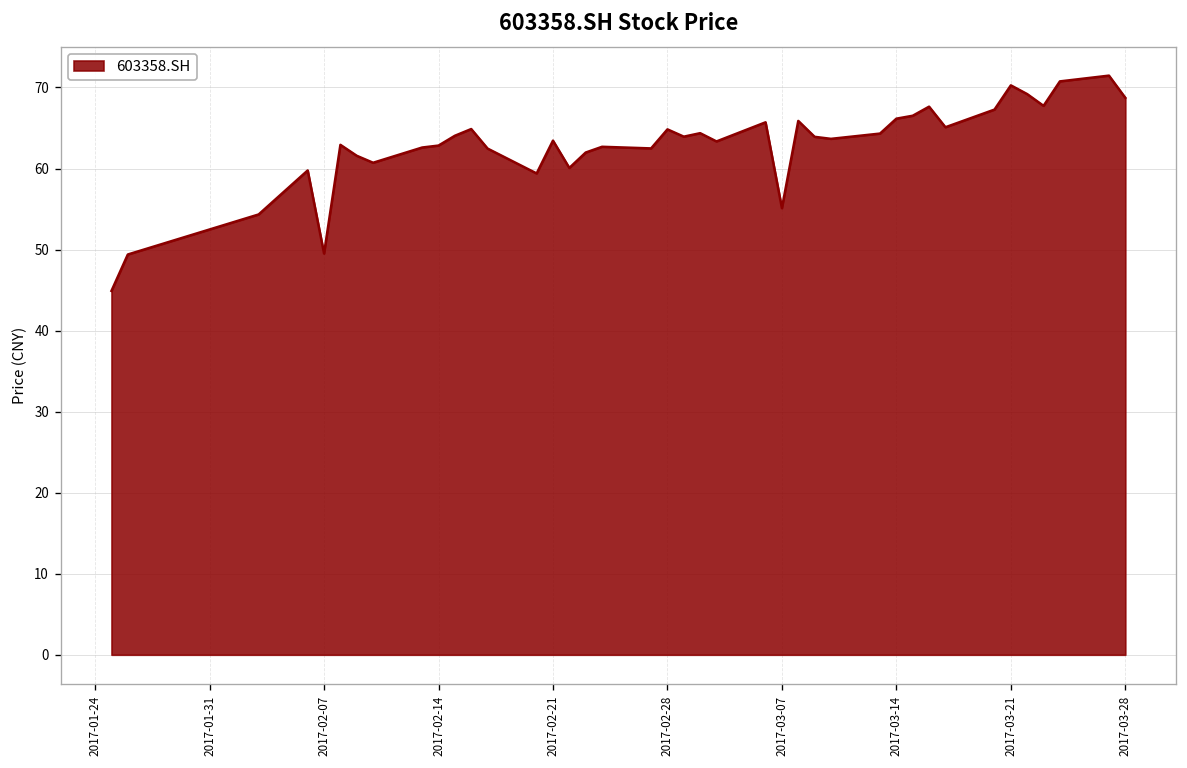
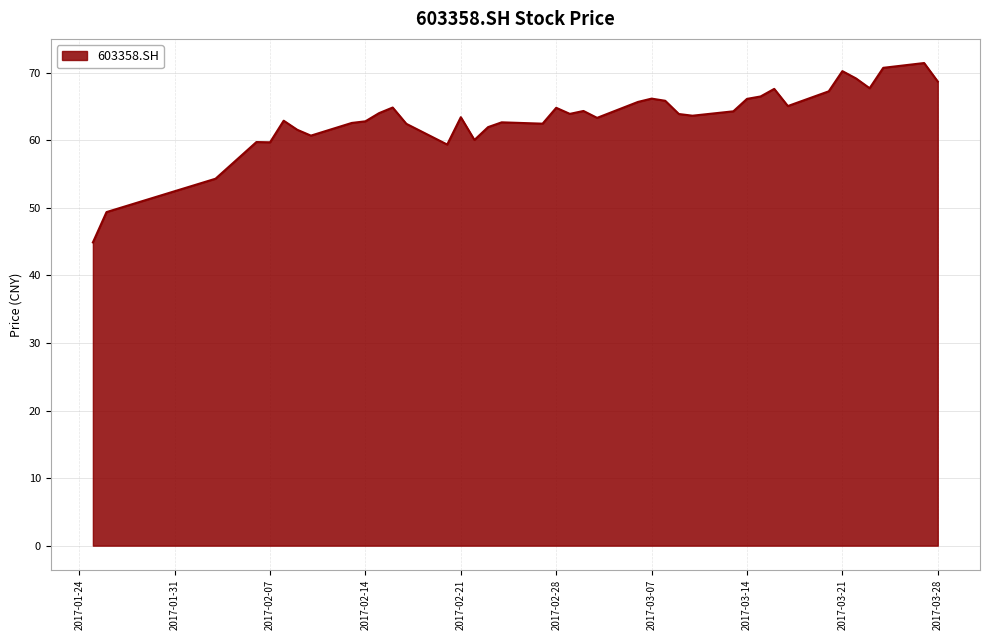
  {
-   "2017-02-07": 50,
+   "2017-02-07": 60,
    "2017-02-14": 63,
    "2017-02-21": 63,
    "2017-02-28": 65,
-   "2017-03-07": 55,
+   "2017-03-07": 66,
    "2017-03-14": 66,
    "2017-03-21": 70,
    "2017-03-28": 69
  }
